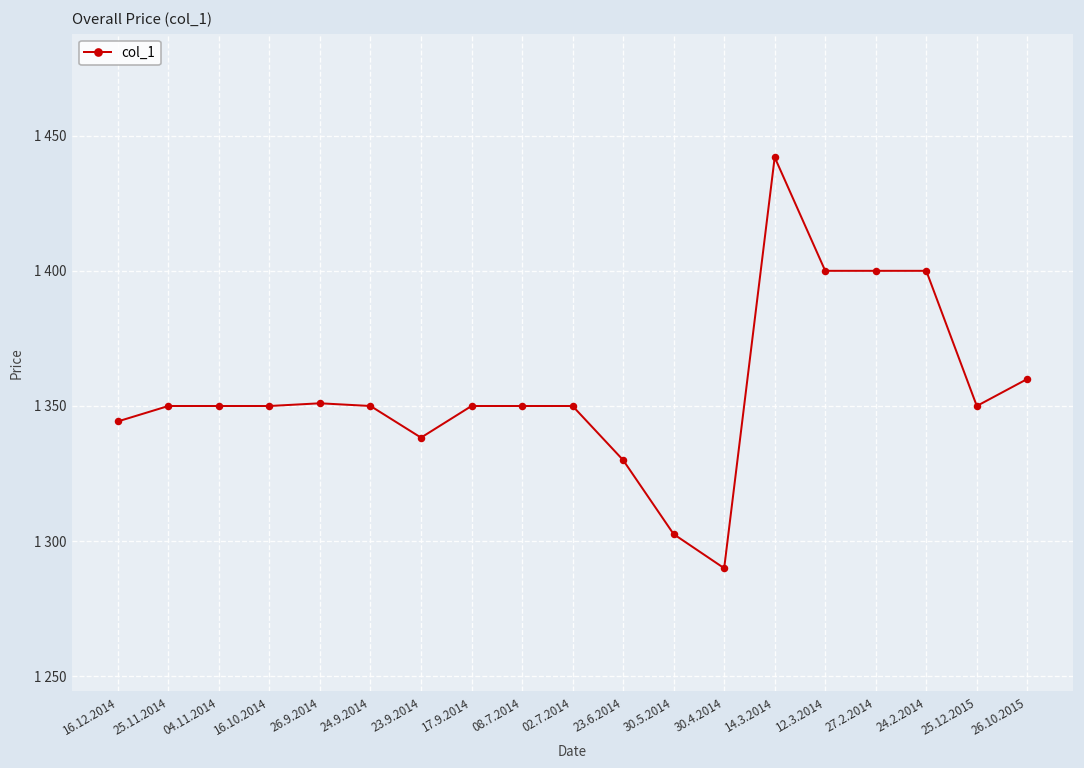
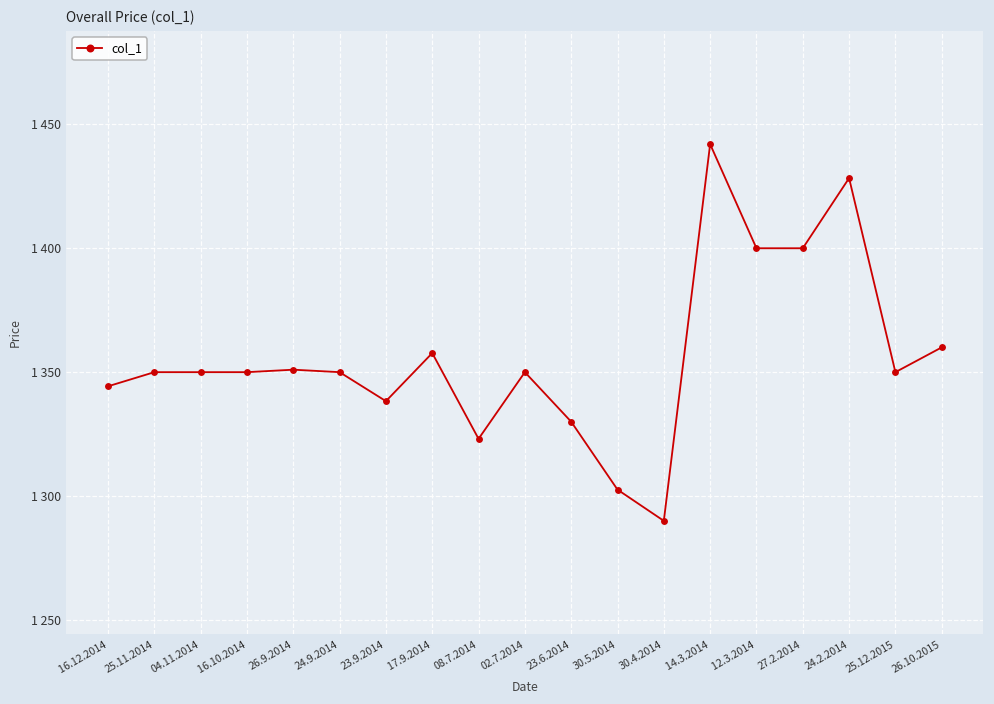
  {
    "16.12.2014": 1344,
    "25.11.2014": 1350,
    "04.11.2014": 1350,
    "16.10.2014": 1350,
    "26.9.2014": 1351,
    "24.9.2014": 1350,
    "23.9.2014": 1338,
-   "17.9.2014": 1350,
-   "08.7.2014": 1350,
+   "17.9.2014": 1358,
+   "08.7.2014": 1323,
    "02.7.2014": 1350,
    "23.6.2014": 1330,
    "30.5.2014": 1303,
    "30.4.2014": 1290,
    "14.3.2014": 1442,
    "12.3.2014": 1400,
    "27.2.2014": 1400,
-   "24.2.2014": 1400,
+   "24.2.2014": 1428,
    "25.12.2015": 1350,
    "26.10.2015": 1360
  }
